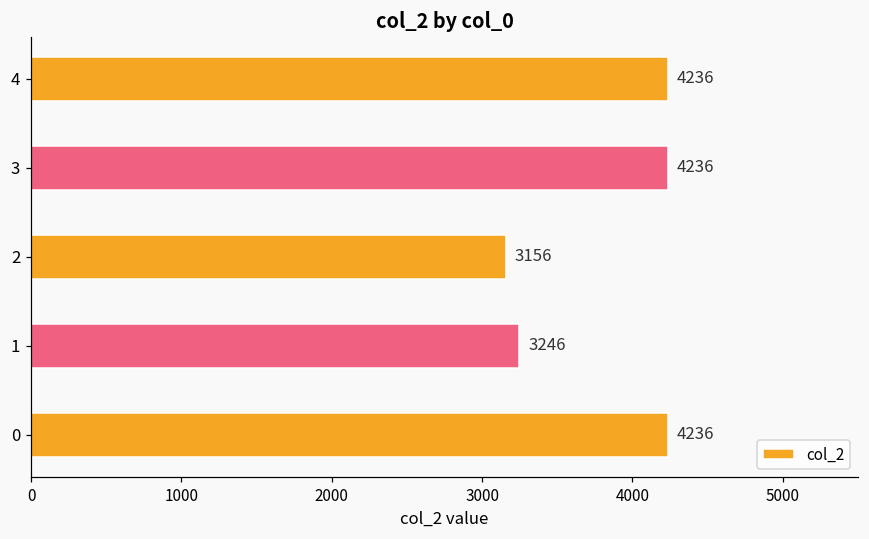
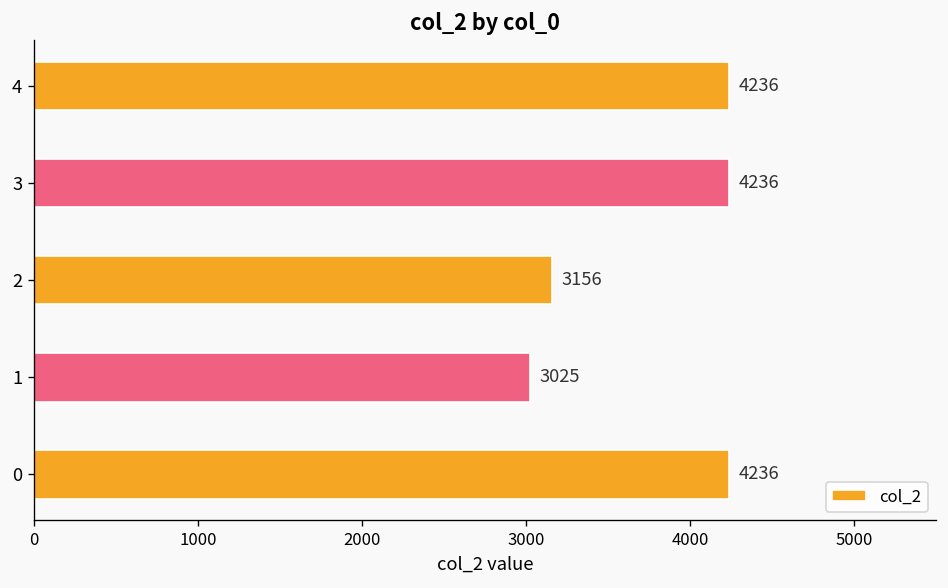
  {
    "4": 4236,
    "3": 4236,
    "2": 3156,
-   "1": 3246,
+   "1": 3025,
    "0": 4236
  }
